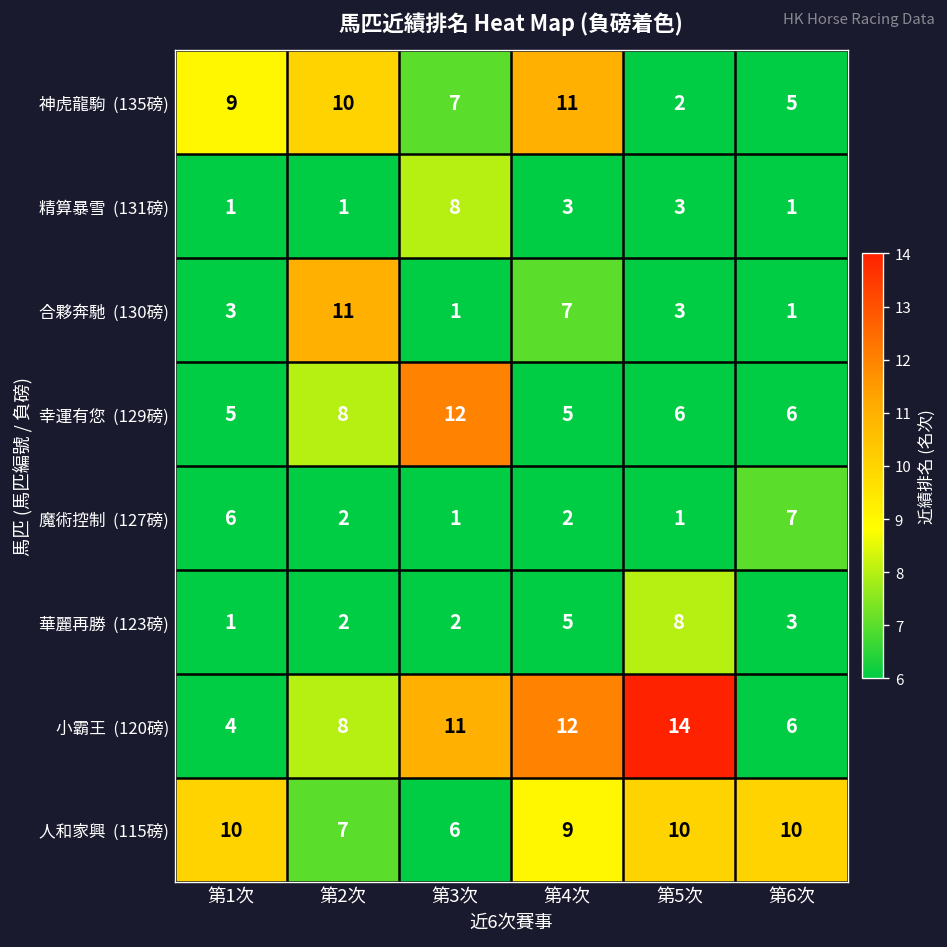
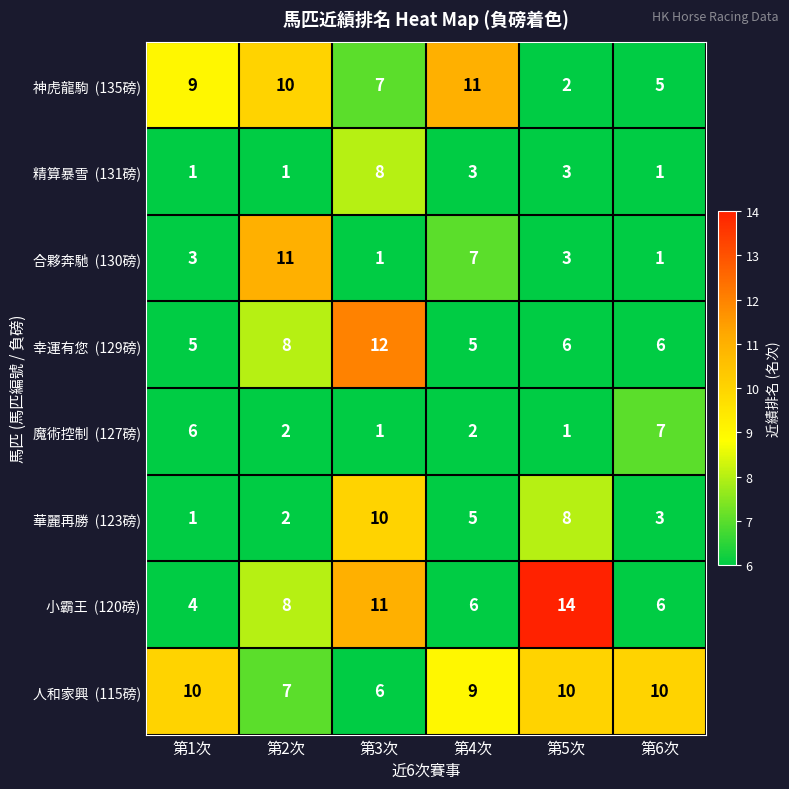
  {
    "神虎龍駒 (135磅)": {
      "第1次": 9,
      "第2次": 10,
      "第3次": 7,
      "第4次": 11,
      "第5次": 2,
      "第6次": 5
    },
    "精算暴雪 (131磅)": {
      "第1次": 1,
      "第2次": 1,
      "第3次": 8,
      "第4次": 3,
      "第5次": 3,
      "第6次": 1
    },
    "合夥奔馳 (130磅)": {
      "第1次": 3,
      "第2次": 11,
      "第3次": 1,
      "第4次": 7,
      "第5次": 3,
      "第6次": 1
    },
    "幸運有您 (129磅)": {
      "第1次": 5,
      "第2次": 8,
      "第3次": 12,
      "第4次": 5,
      "第5次": 6,
      "第6次": 6
    },
    "魔術控制 (127磅)": {
      "第1次": 6,
      "第2次": 2,
      "第3次": 1,
      "第4次": 2,
      "第5次": 1,
      "第6次": 7
    },
    "華麗再勝 (123磅)": {
      "第1次": 1,
      "第2次": 2,
-     "第3次": 2,
+     "第3次": 10,
      "第4次": 5,
      "第5次": 8,
      "第6次": 3
    },
    "小霸王 (120磅)": {
      "第1次": 4,
      "第2次": 8,
      "第3次": 11,
-     "第4次": 12,
+     "第4次": 6,
      "第5次": 14,
      "第6次": 6
    },
    "人和家興 (115磅)": {
      "第1次": 10,
      "第2次": 7,
      "第3次": 6,
      "第4次": 9,
      "第5次": 10,
      "第6次": 10
    }
  }
